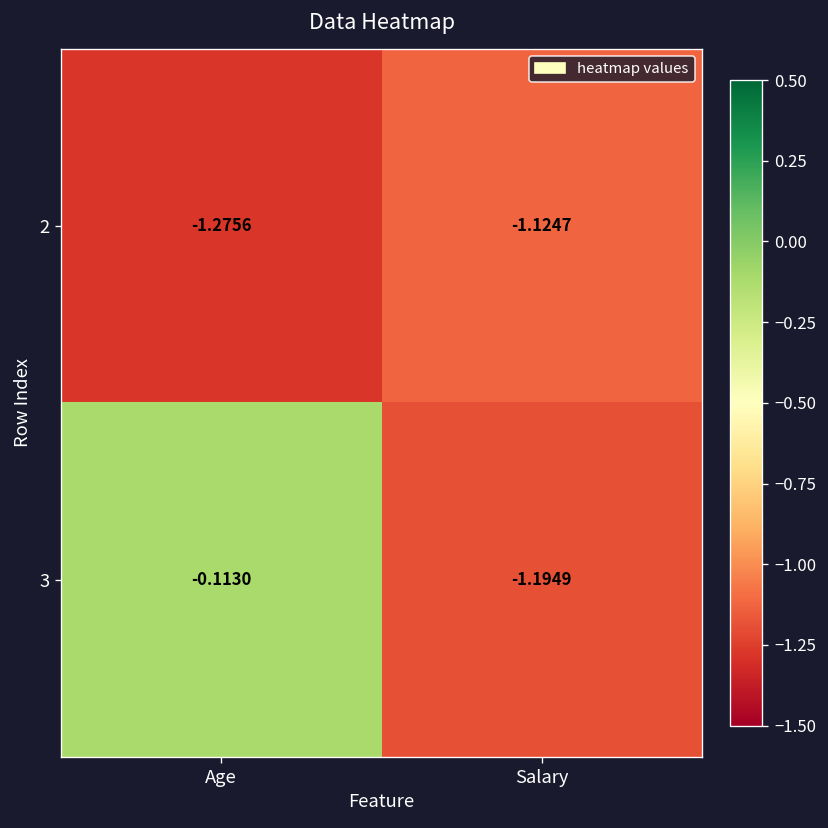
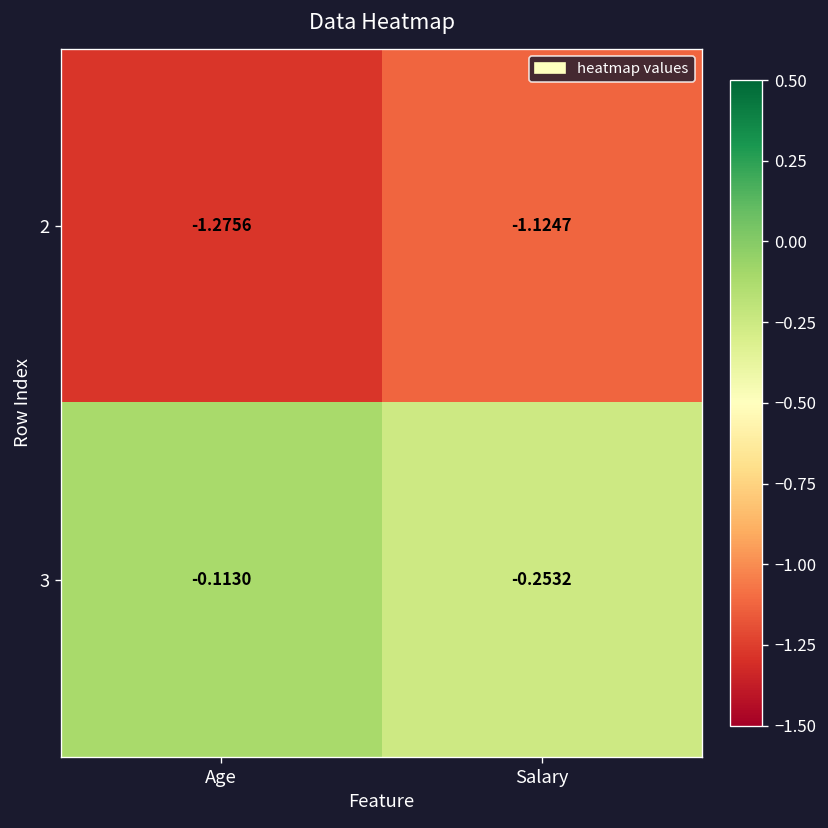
  {
    "2": {
      "Age": -1.2756,
      "Salary": -1.1247
    },
    "3": {
      "Age": -0.1130,
-     "Salary": -1.1949
+     "Salary": -0.2532
    }
  }
